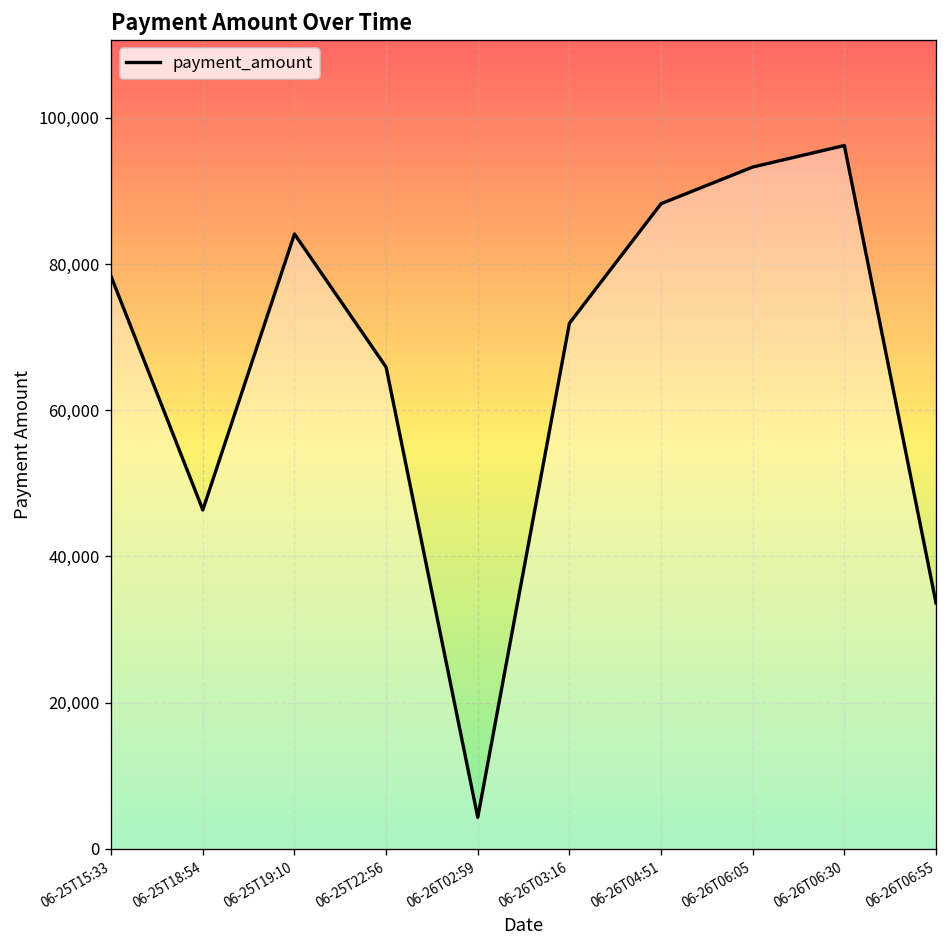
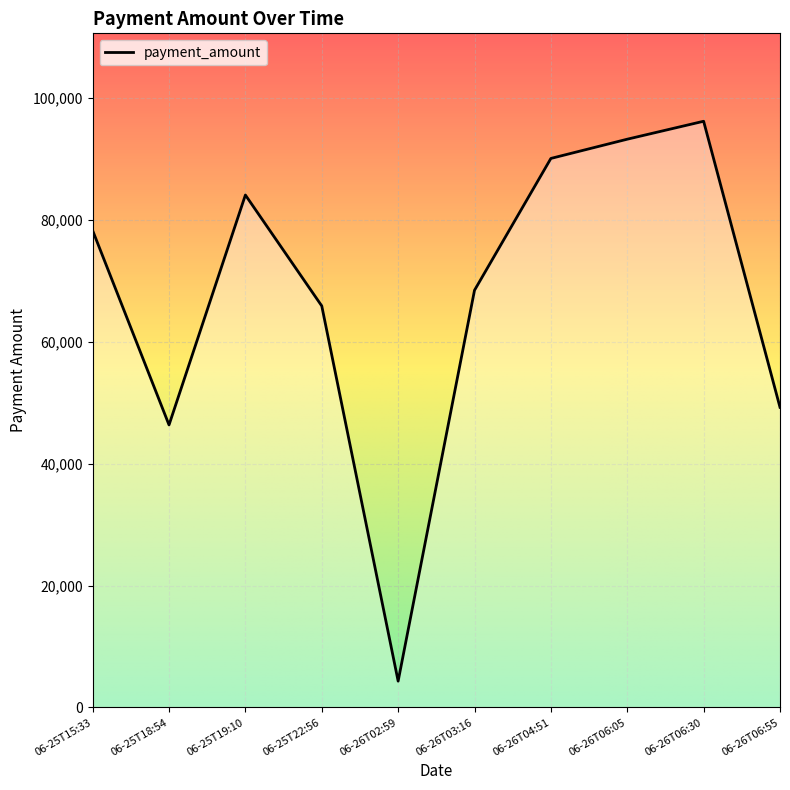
  {
    "06-25T15:33": "78,000",
    "06-25T18:54": "46,000",
    "06-25T19:10": "84,000",
    "06-25T22:56": "66,000",
    "06-26T02:59": "4,000",
-   "06-26T03:16": "72,000",
-   "06-26T04:51": "88,000",
+   "06-26T03:16": "68,000",
+   "06-26T04:51": "90,000",
    "06-26T06:05": "93,000",
    "06-26T06:30": "96,000",
-   "06-26T06:55": "34,000"
+   "06-26T06:55": "49,000"
  }
